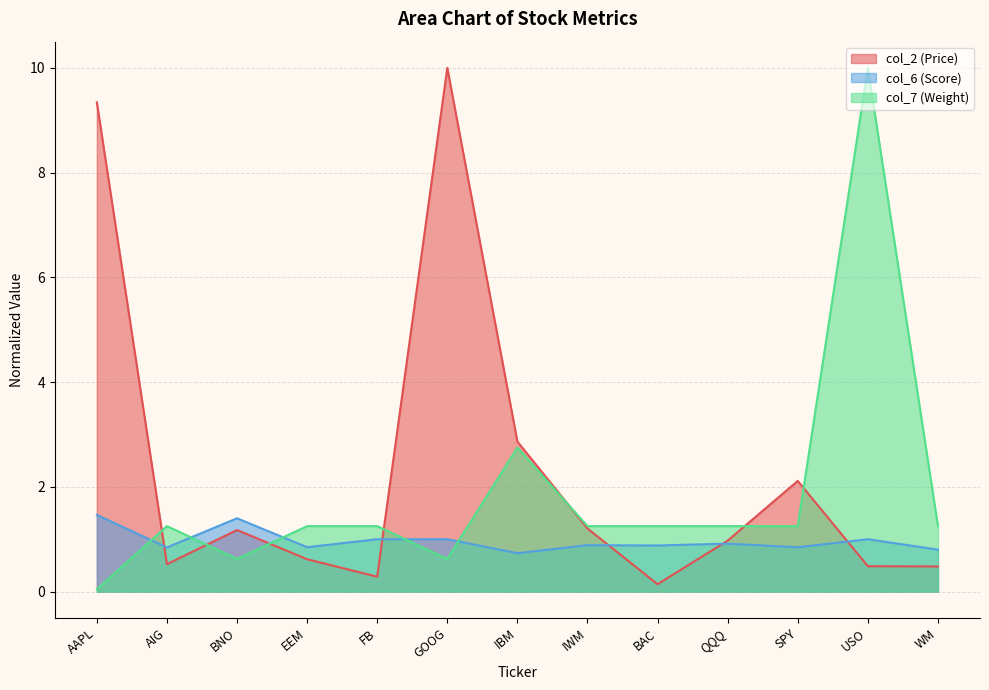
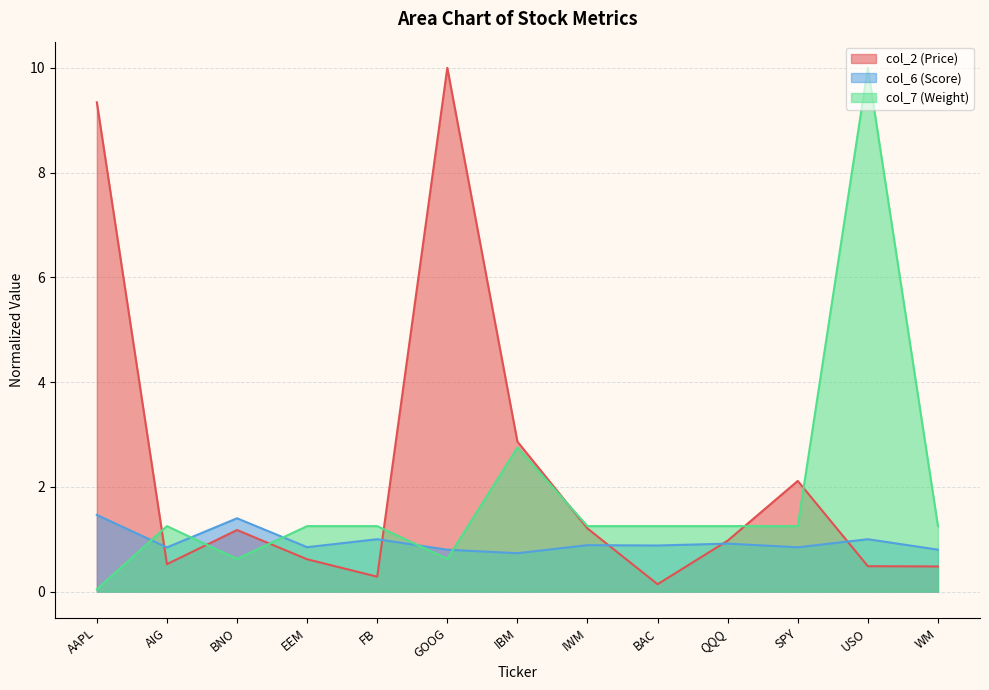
  {
    "col_2 (Price)": {
      "AAPL": 9.3,
      "AIG": 0.5,
      "BNO": 1.2,
      "EEM": 0.6,
      "FB": 0.3,
      "GOOG": 10.0,
      "IBM": 2.9,
      "BAC": 0.1,
      "QQQ": 1.0,
      "SPY": 2.1,
      "USO": 0.5,
      "WM": 0.5
    },
    "col_6 (Score)": {
      "AAPL": 1.5,
      "AIG": 0.8,
      "BNO": 1.4,
      "EEM": 0.8,
      "FB": 1.0,
-     "GOOG": 1.0,
+     "GOOG": 0.8,
      "IBM": 0.7,
      "IWM": 0.9,
      "BAC": 0.9,
      "QQQ": 0.9,
      "SPY": 0.8,
      "USO": 1.0,
      "WM": 0.8
    },
    "col_7 (Weight)": {
      "AAPL": 0.0,
      "AIG": 1.3,
      "BNO": 0.6,
      "EEM": 1.3,
      "FB": 1.3,
      "GOOG": 0.6,
      "IBM": 2.8,
      "BAC": 1.3,
      "QQQ": 1.3,
      "SPY": 1.3,
      "WM": 1.3
    }
  }
